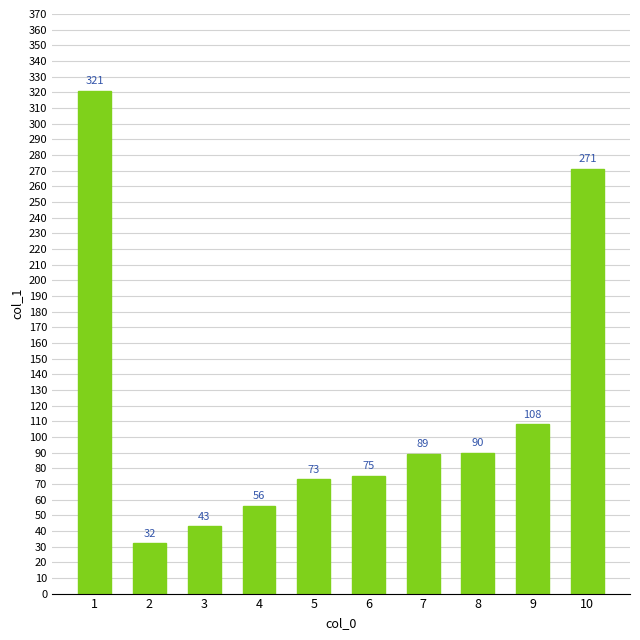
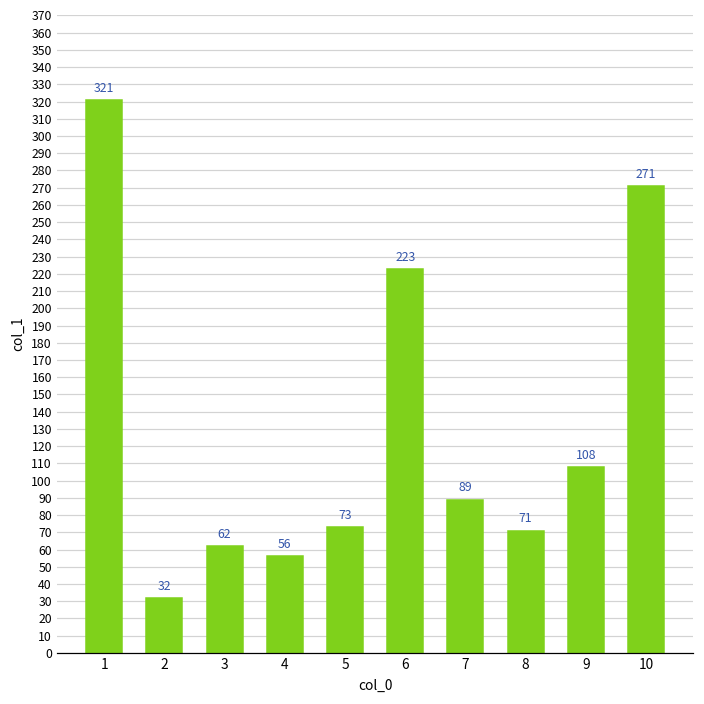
  {
    "1": 321,
    "2": 32,
-   "3": 43,
+   "3": 62,
    "4": 56,
    "5": 73,
-   "6": 75,
+   "6": 223,
    "7": 89,
-   "8": 90,
+   "8": 71,
    "9": 108,
    "10": 271
  }
